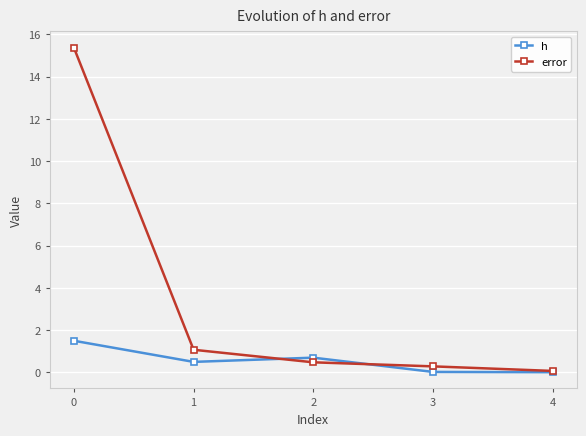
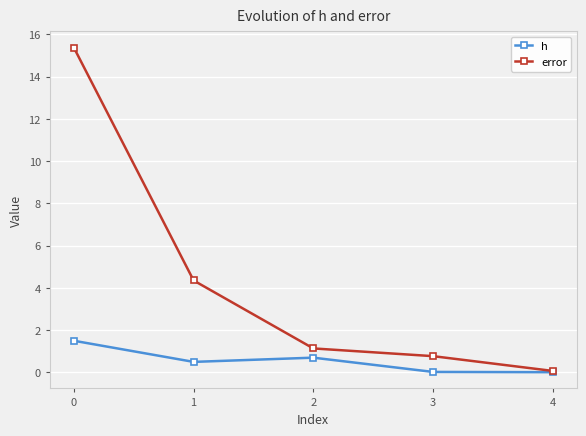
  {
    "h": {
      "0": 1.5,
      "1": 0.5,
      "2": 0.7,
      "3": 0.0
    },
    "error": {
      "0": 15.4,
-     "1": 1.1,
-     "2": 0.5,
-     "3": 0.3
+     "1": 4.4,
+     "2": 1.1,
+     "3": 0.8
    }
  }
